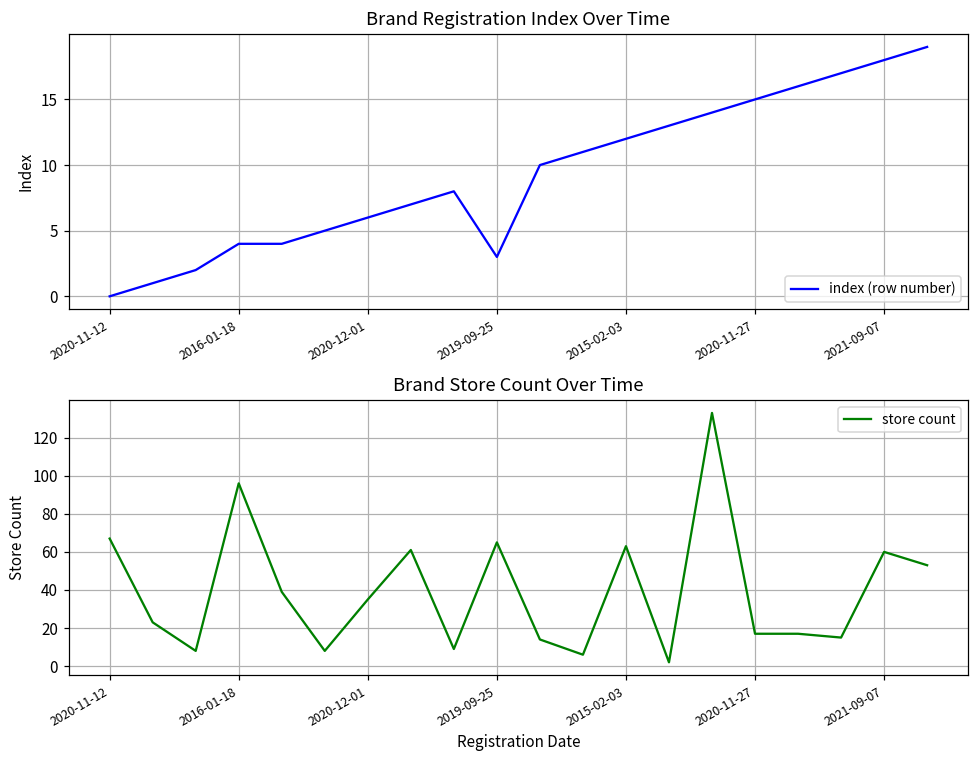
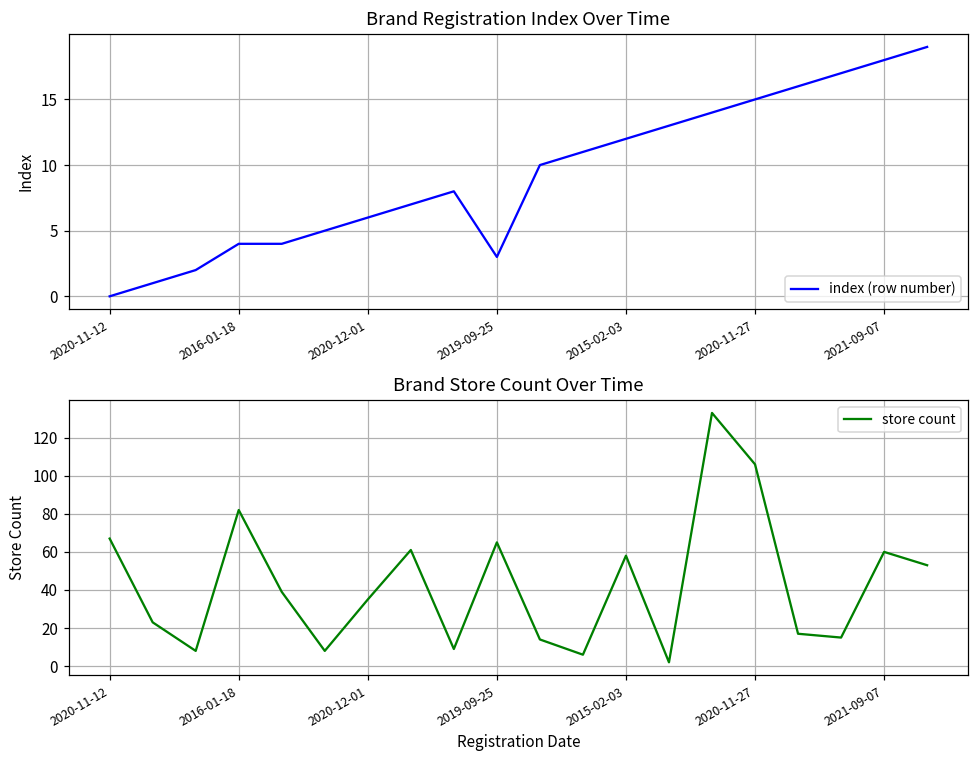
  {
    "Brand Registration Index Over Time": {
      "2020-11-12": 0.0,
      "2016-01-18": 4.0,
      "2019-09-25": 3.0,
      "2015-02-03": 12.0,
      "2020-11-27": 15.0,
      "2021-09-07": 18.0
    },
    "Brand Store Count Over Time": {
      "2020-11-12": 67,
-     "2016-01-18": 96,
+     "2016-01-18": 82,
      "2019-09-25": 65,
-     "2015-02-03": 63,
-     "2020-11-27": 17,
+     "2015-02-03": 58,
+     "2020-11-27": 106,
      "2021-09-07": 60
    }
  }
